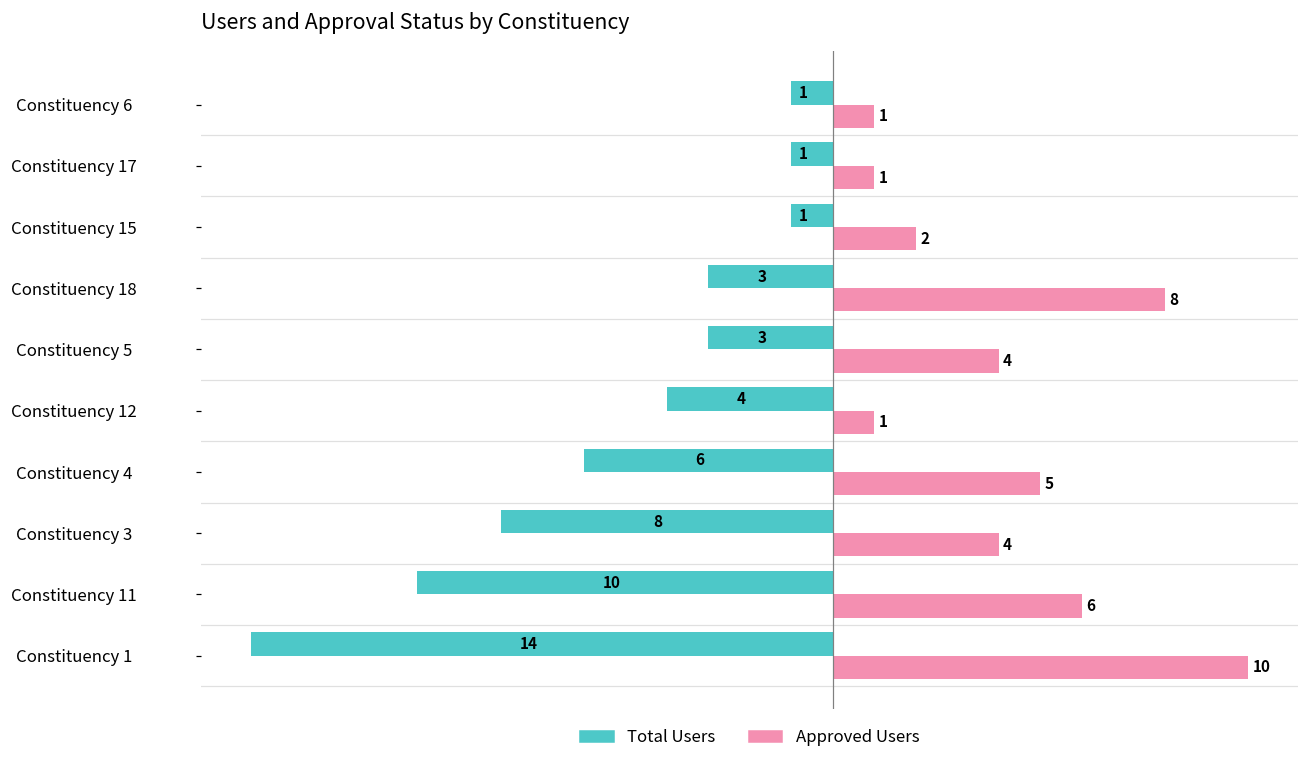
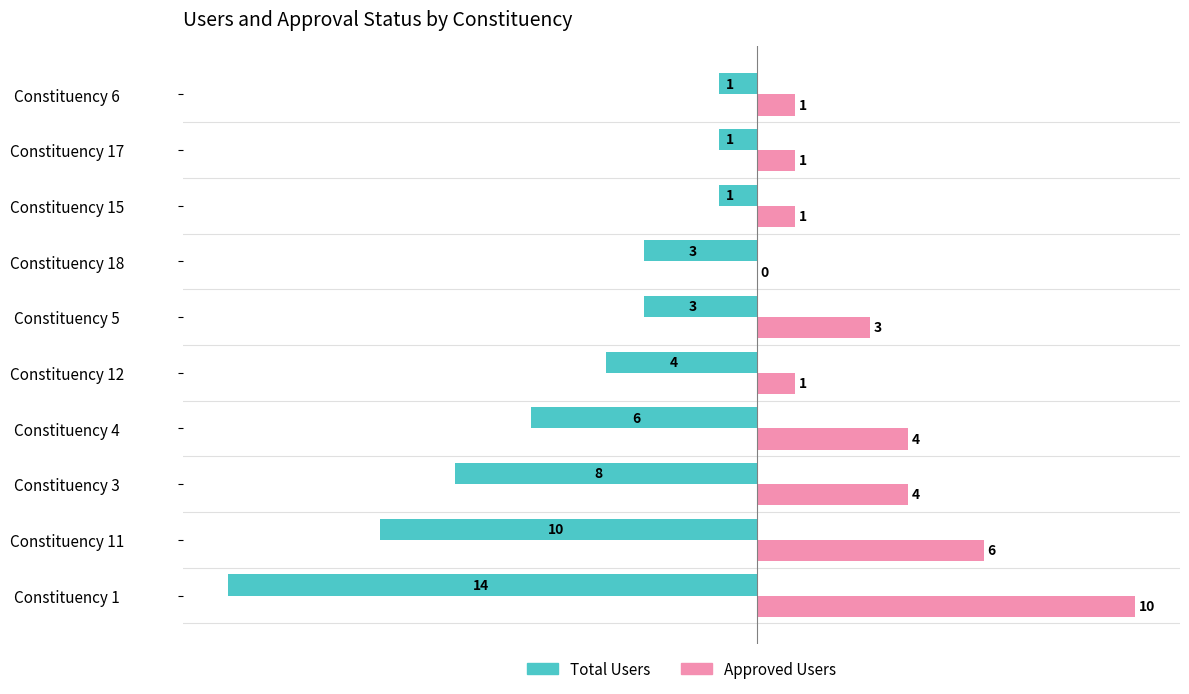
  {
    "Approved Users": {
      "Constituency 6": 1,
      "Constituency 17": 1,
-     "Constituency 15": 2,
-     "Constituency 18": 8,
-     "Constituency 5": 4,
+     "Constituency 15": 1,
+     "Constituency 18": 0,
+     "Constituency 5": 3,
      "Constituency 12": 1,
-     "Constituency 4": 5,
+     "Constituency 4": 4,
      "Constituency 3": 4,
      "Constituency 11": 6,
      "Constituency 1": 10
    }
  }
